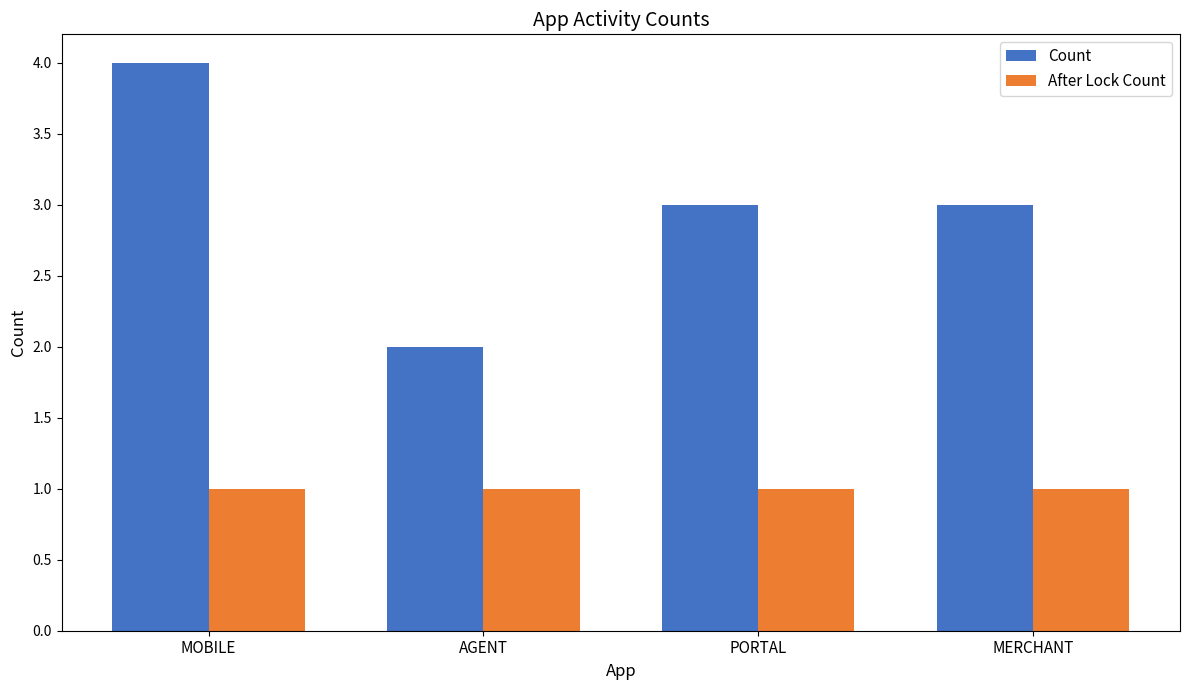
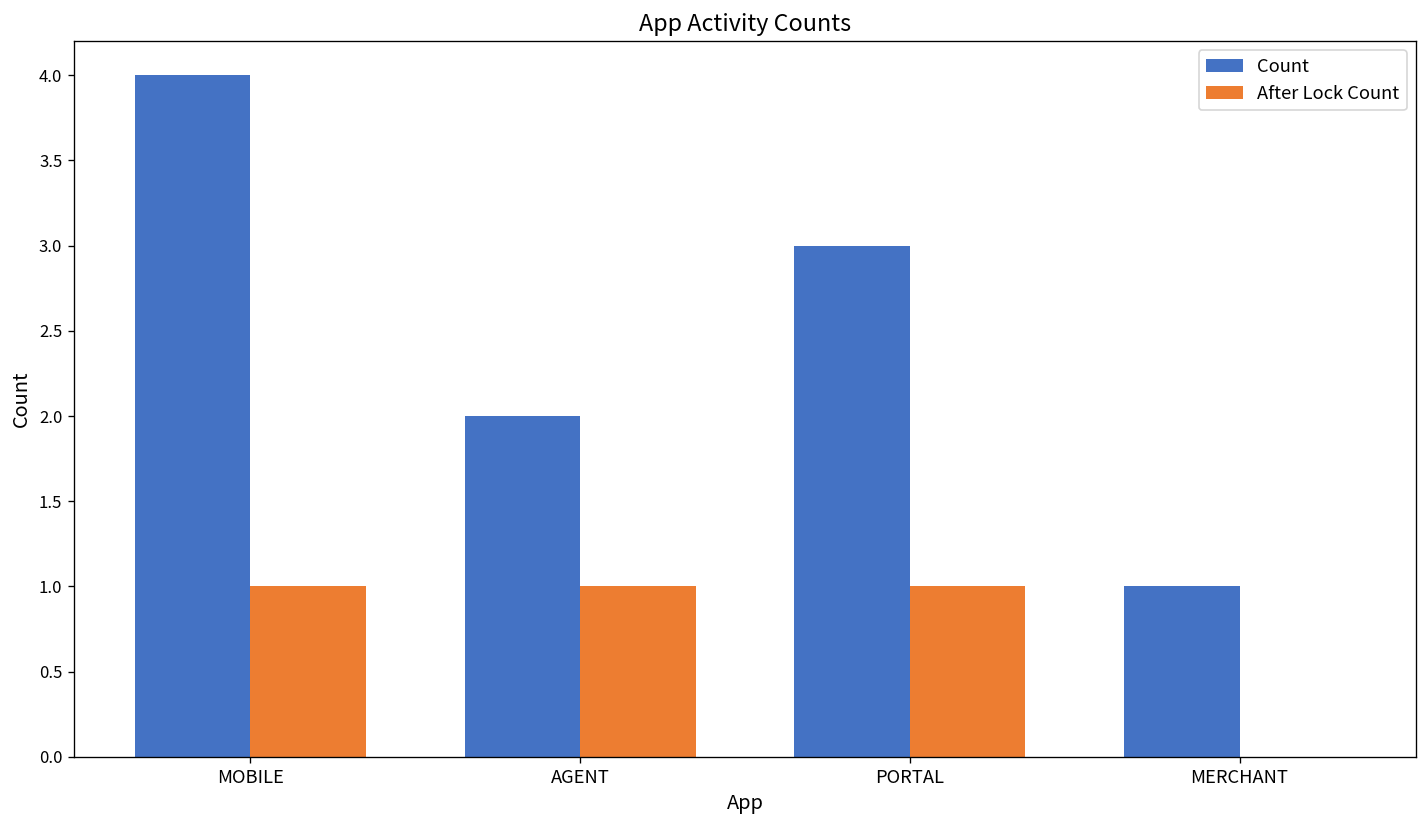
  {
    "Count": {
      "MOBILE": 4,
      "AGENT": 2,
      "PORTAL": 3,
-     "MERCHANT": 3
+     "MERCHANT": 1
    },
    "After Lock Count": {
      "MOBILE": 1,
      "AGENT": 1,
      "PORTAL": 1,
-     "MERCHANT": 1
+     "MERCHANT": 0
    }
  }
